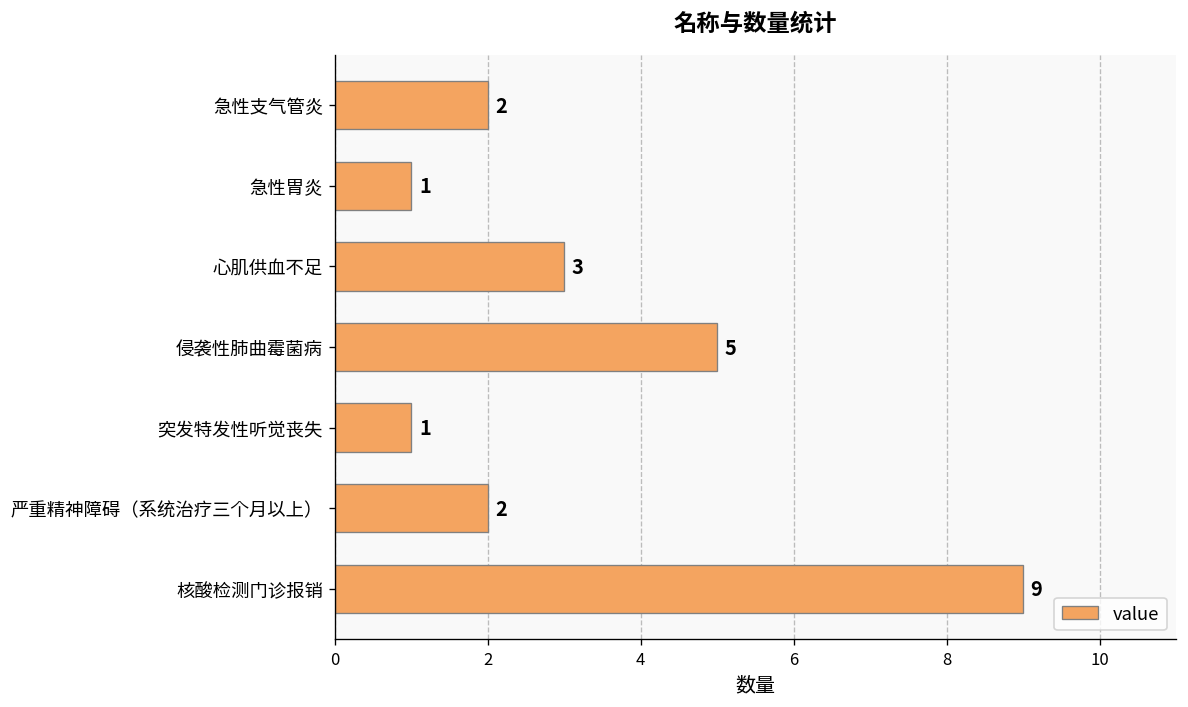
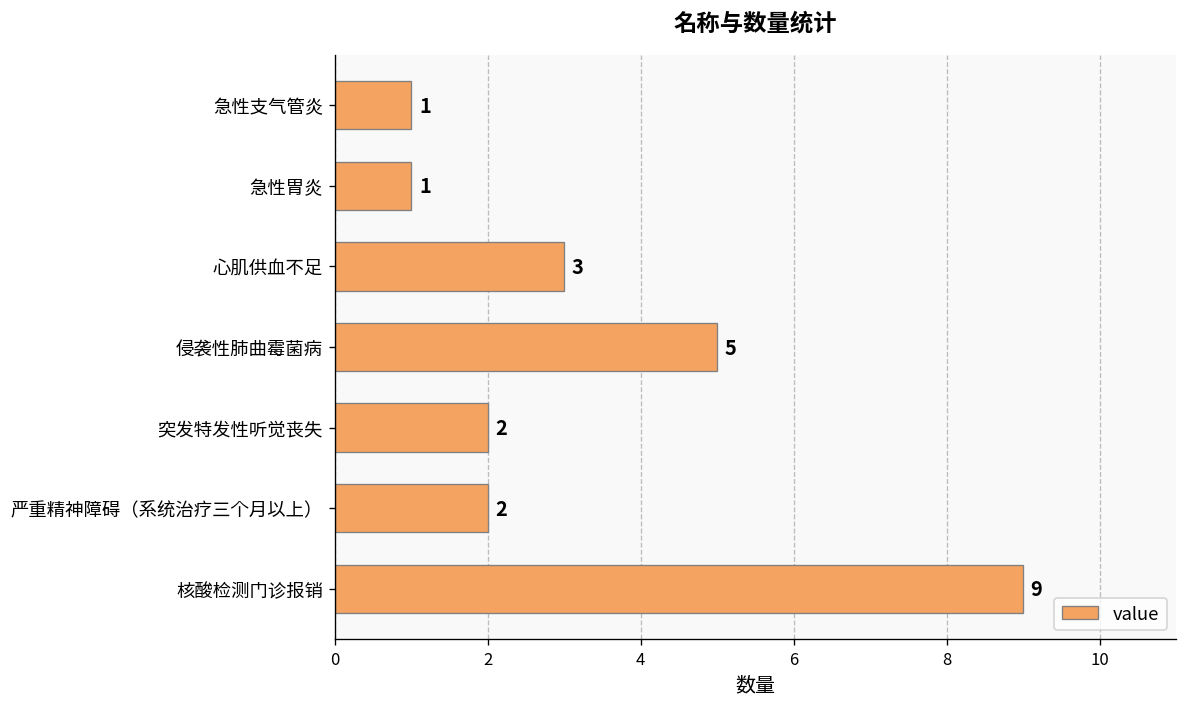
  {
-   "急性支气管炎": 2,
+   "急性支气管炎": 1,
    "急性胃炎": 1,
    "心肌供血不足": 3,
    "侵袭性肺曲霉菌病": 5,
-   "突发特发性听觉丧失": 1,
+   "突发特发性听觉丧失": 2,
    "严重精神障碍（系统治疗三个月以上）": 2,
    "核酸检测门诊报销": 9
  }
